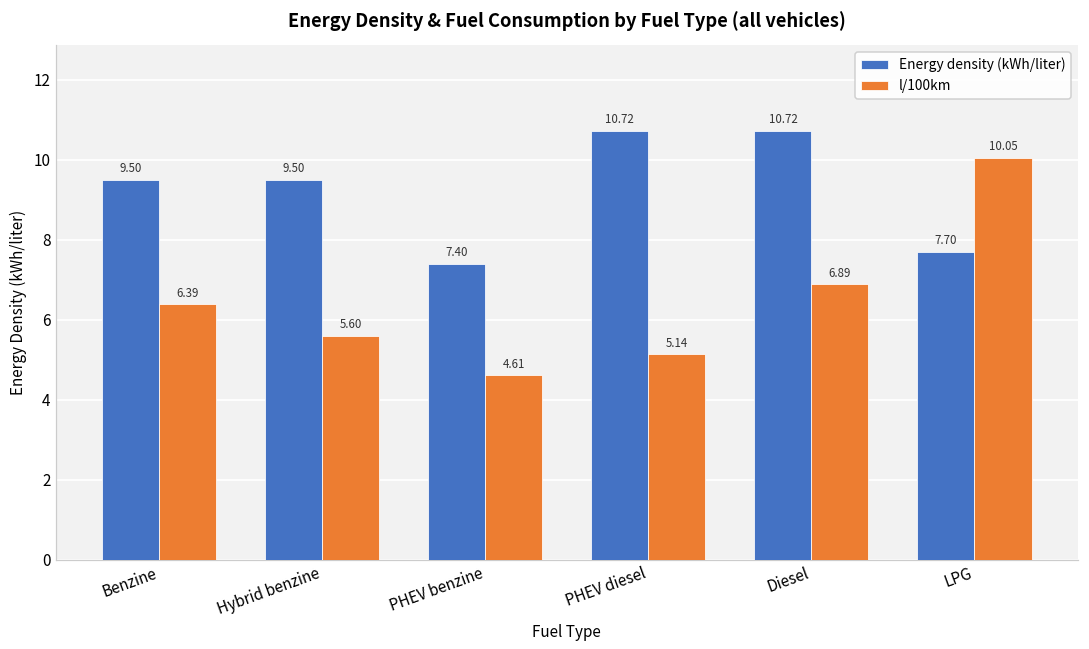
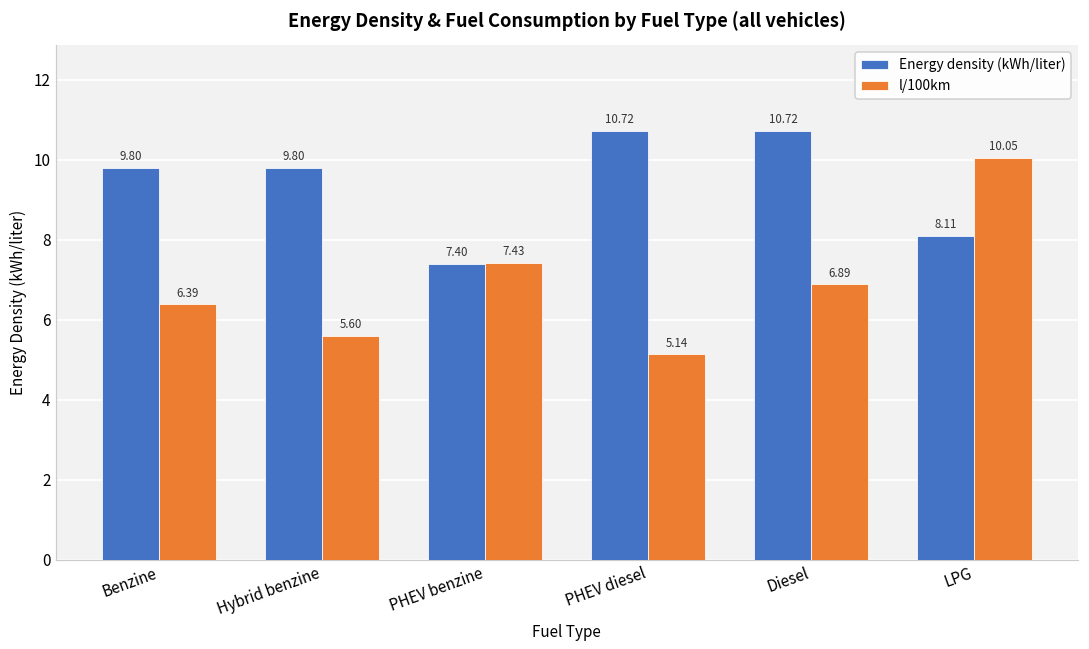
  {
    "Energy density (kWh/liter)": {
-     "Benzine": 9.50,
-     "Hybrid benzine": 9.50,
+     "Benzine": 9.80,
+     "Hybrid benzine": 9.80,
      "PHEV benzine": 7.40,
      "PHEV diesel": 10.72,
      "Diesel": 10.72,
-     "LPG": 7.70
+     "LPG": 8.11
    },
    "l/100km": {
      "Benzine": 6.39,
      "Hybrid benzine": 5.60,
-     "PHEV benzine": 4.61,
+     "PHEV benzine": 7.43,
      "PHEV diesel": 5.14,
      "Diesel": 6.89,
      "LPG": 10.05
    }
  }
